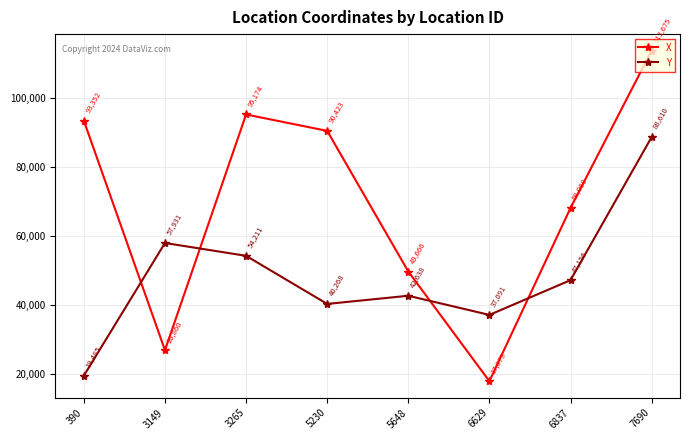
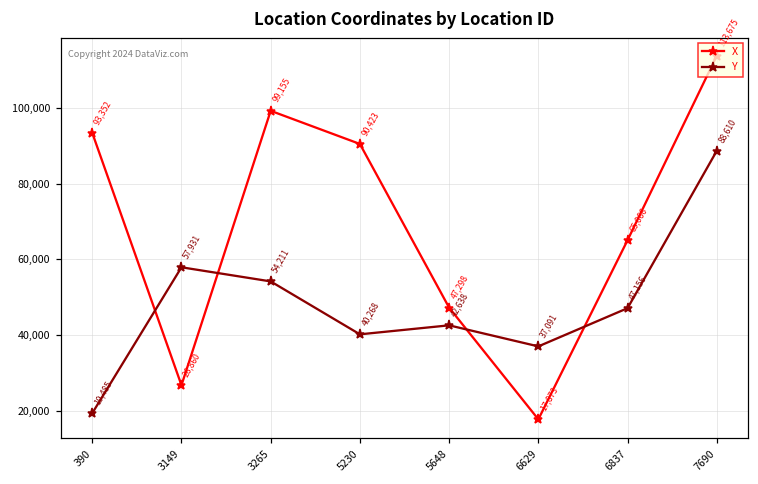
  {
    "X": {
      "390": "93,352",
      "3149": "26,860",
-     "3265": "95,174",
+     "3265": "99,155",
      "5230": "90,423",
-     "5648": "49,666",
+     "5648": "47,298",
      "6629": "17,873",
-     "6837": "68,068"
+     "6837": "65,066"
    },
    "Y": {
      "390": "19,485",
      "3149": "57,931",
      "3265": "54,211",
      "5230": "40,268",
      "6629": "37,091",
      "6837": "47,156",
      "7690": "88,610"
    }
  }
